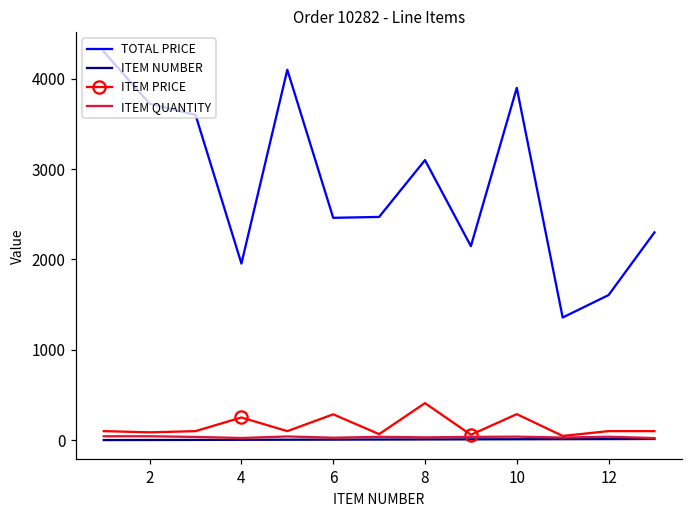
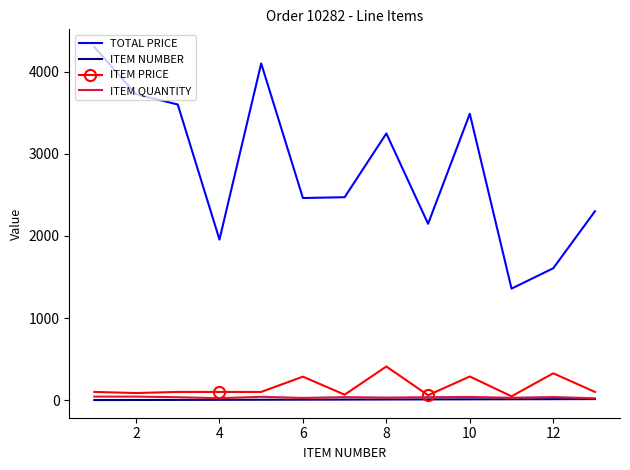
  {
    "TOTAL PRICE": {
      "4": 2000,
      "6": 2500,
-     "8": 3100,
-     "10": 3900,
+     "8": 3200,
+     "10": 3500,
      "12": 1600
    },
    "ITEM NUMBER": {
      "2": 0
    },
    "ITEM PRICE": {
      "2": 100,
-     "4": 300,
+     "4": 100,
      "6": 300,
      "8": 400,
      "10": 300,
-     "12": 100
+     "12": 300
    },
    "ITEM QUANTITY": {
      "2": 0
    }
  }
